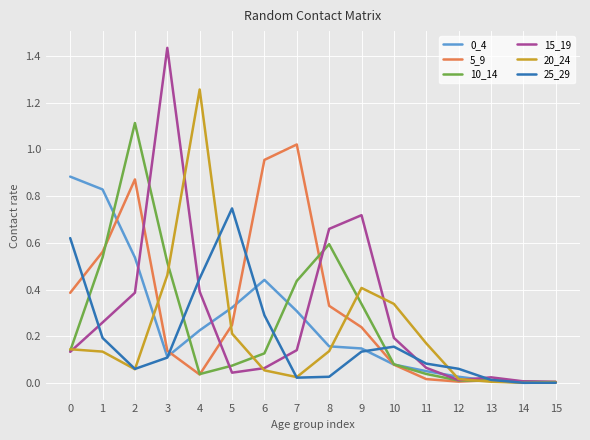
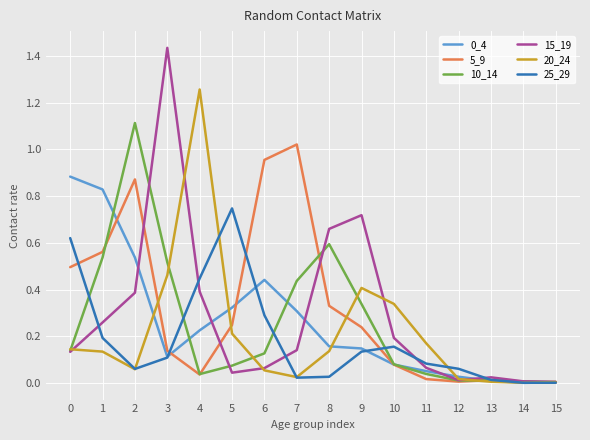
  {
    "0_4": {
      "0": 0.88,
      "1": 0.83,
      "2": 0.54,
      "4": 0.23,
      "5": 0.32,
      "6": 0.44,
      "7": 0.31,
      "8": 0.16,
      "9": 0.15,
      "11": 0.05
    },
    "5_9": {
-     "0": 0.39,
+     "0": 0.50,
      "1": 0.56,
      "2": 0.87,
      "3": 0.14,
      "5": 0.25,
      "6": 0.96,
      "7": 1.02,
      "8": 0.33,
      "9": 0.24,
      "11": 0.02
    },
    "10_14": {
      "1": 0.54,
      "2": 1.11,
      "3": 0.52,
      "5": 0.08,
      "6": 0.13,
      "7": 0.44,
      "8": 0.59,
      "9": 0.34,
      "11": 0.04
    },
    "15_19": {
      "1": 0.26,
      "2": 0.39,
      "3": 1.43,
      "4": 0.39,
      "5": 0.04,
      "7": 0.14,
      "8": 0.66,
      "9": 0.72,
      "10": 0.19,
      "11": 0.07,
      "13": 0.03
    },
    "20_24": {
      "1": 0.14,
      "3": 0.46,
      "4": 1.26,
      "5": 0.21,
      "8": 0.14,
      "9": 0.41,
      "10": 0.34,
      "11": 0.17
    },
    "25_29": {
      "0": 0.62,
      "1": 0.19,
      "4": 0.45,
      "5": 0.75,
      "6": 0.29,
      "8": 0.03,
      "9": 0.14,
      "10": 0.16,
      "11": 0.08,
      "12": 0.06
    }
  }
